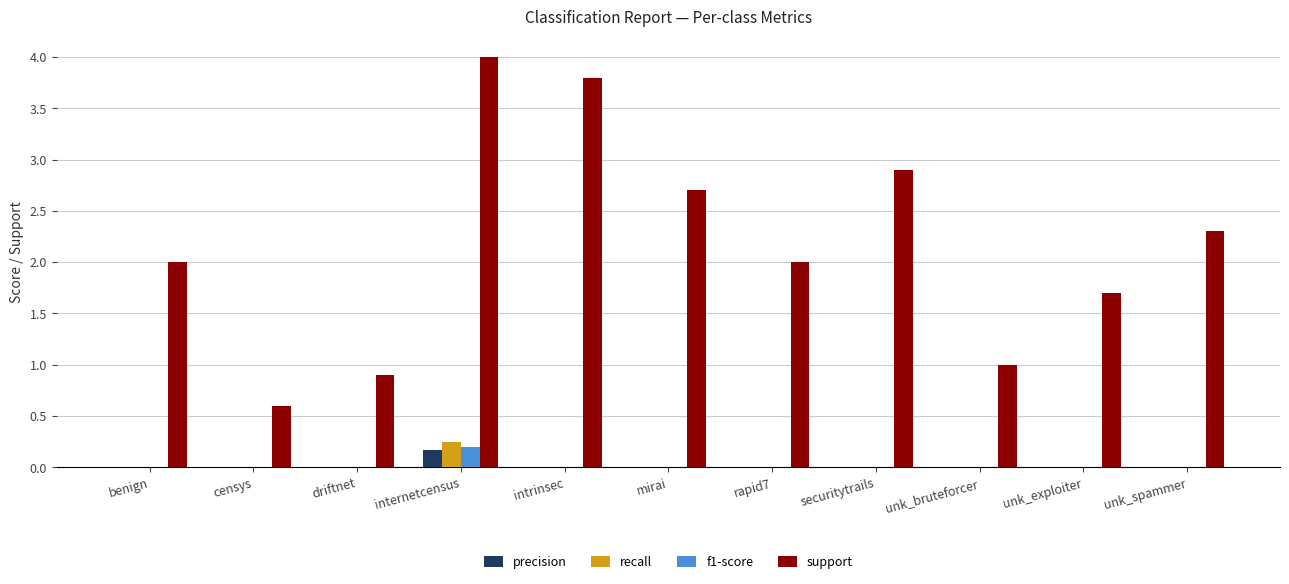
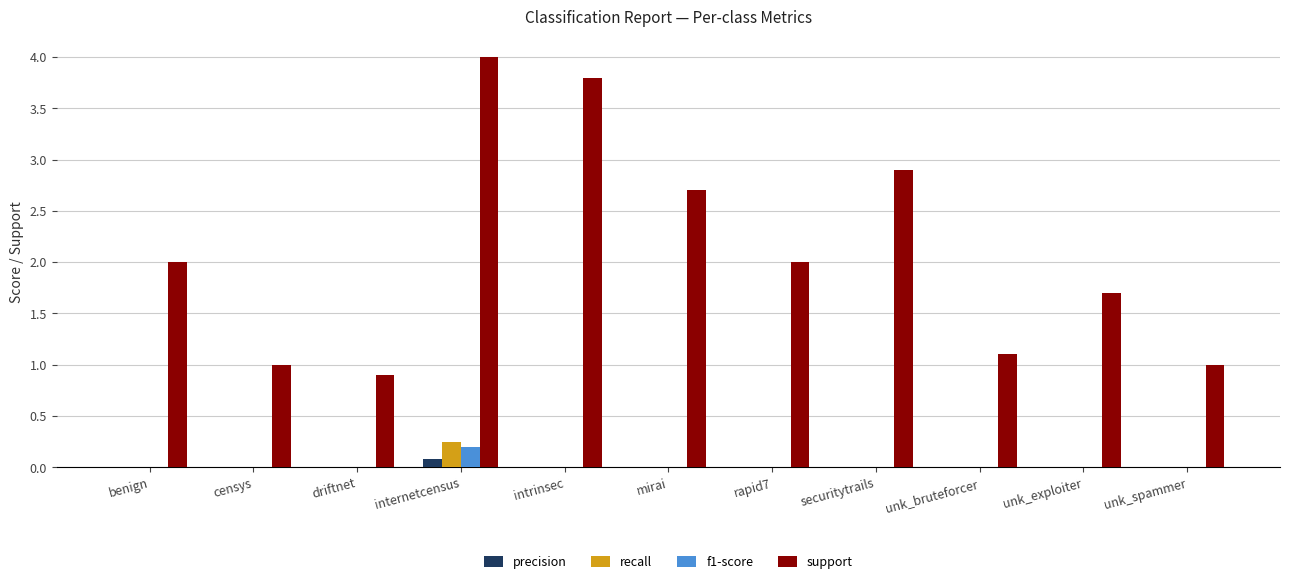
  {
    "precision": {
      "benign": 0.00,
      "censys": 0.00,
      "driftnet": 0.00,
-     "internetcensus": 0.17,
+     "internetcensus": 0.08,
      "intrinsec": 0.00,
      "mirai": 0.00,
      "rapid7": 0.00,
      "securitytrails": 0.00,
      "unk_bruteforcer": 0.00,
      "unk_exploiter": 0.00,
      "unk_spammer": 0.00
    },
    "recall": {
      "benign": 0.00,
      "censys": 0.00,
      "driftnet": 0.00,
      "internetcensus": 0.25,
      "intrinsec": 0.00,
      "mirai": 0.00,
      "rapid7": 0.00,
      "securitytrails": 0.00,
      "unk_bruteforcer": 0.00,
      "unk_exploiter": 0.00,
      "unk_spammer": 0.00
    },
    "f1-score": {
      "benign": 0.00,
      "censys": 0.00,
      "driftnet": 0.00,
      "internetcensus": 0.20,
      "intrinsec": 0.00,
      "mirai": 0.00,
      "rapid7": 0.00,
      "securitytrails": 0.00,
      "unk_bruteforcer": 0.00,
      "unk_exploiter": 0.00,
      "unk_spammer": 0.00
    },
    "support": {
      "benign": 2.0,
-     "censys": 0.6,
+     "censys": 1.0,
      "driftnet": 0.9,
      "internetcensus": 4.0,
      "intrinsec": 3.8,
      "mirai": 2.7,
      "rapid7": 2.0,
      "securitytrails": 2.9,
-     "unk_bruteforcer": 1.0,
+     "unk_bruteforcer": 1.1,
      "unk_exploiter": 1.7,
-     "unk_spammer": 2.3
+     "unk_spammer": 1.0
    }
  }
